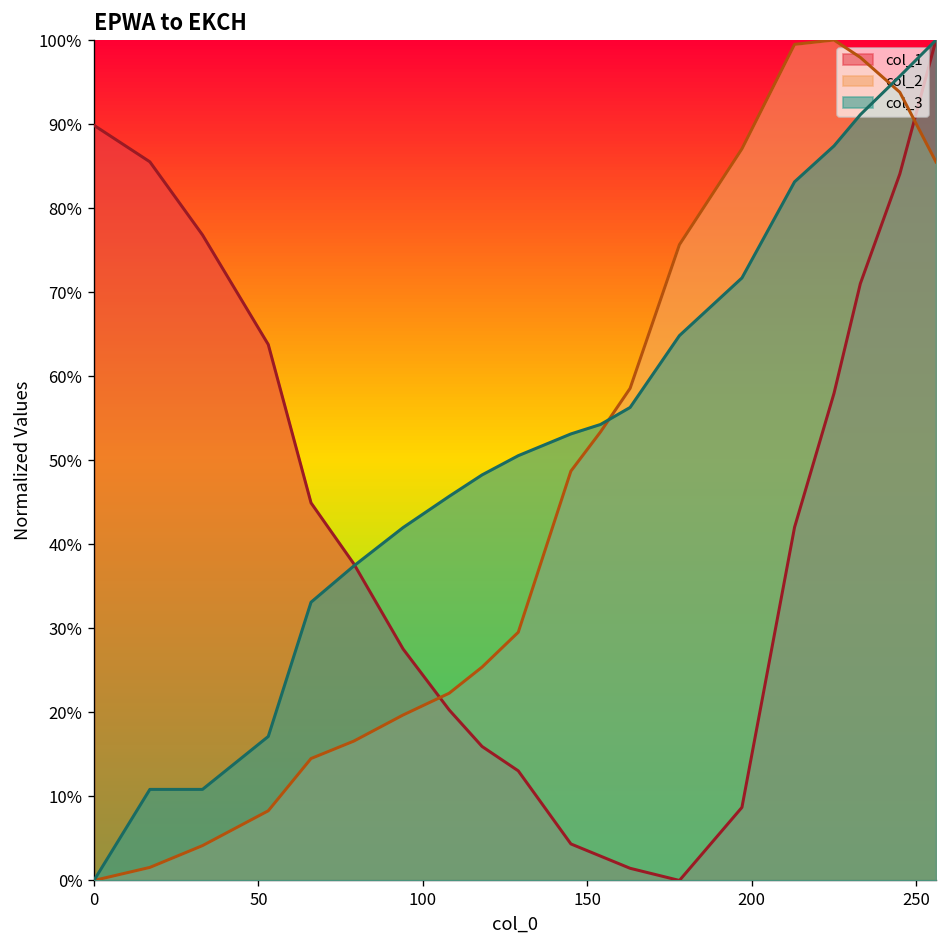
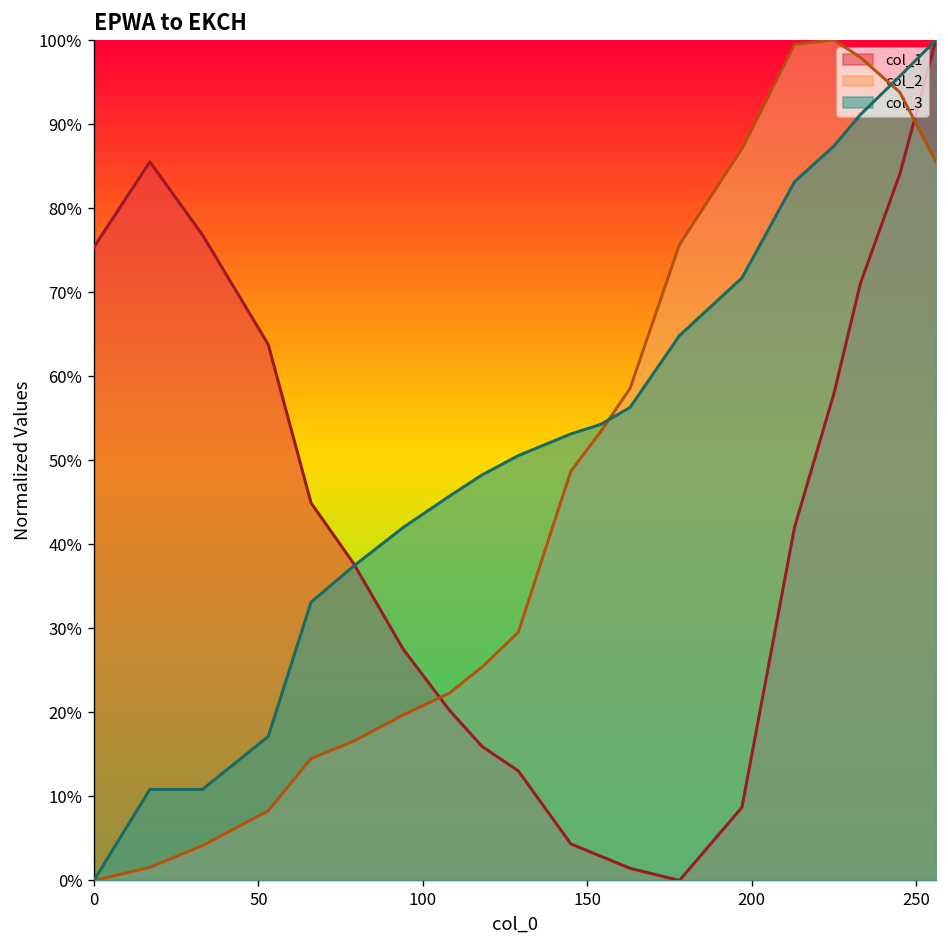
  {
    "col_1": {
-     "0": "90%"
+     "0": "75%"
    }
  }
